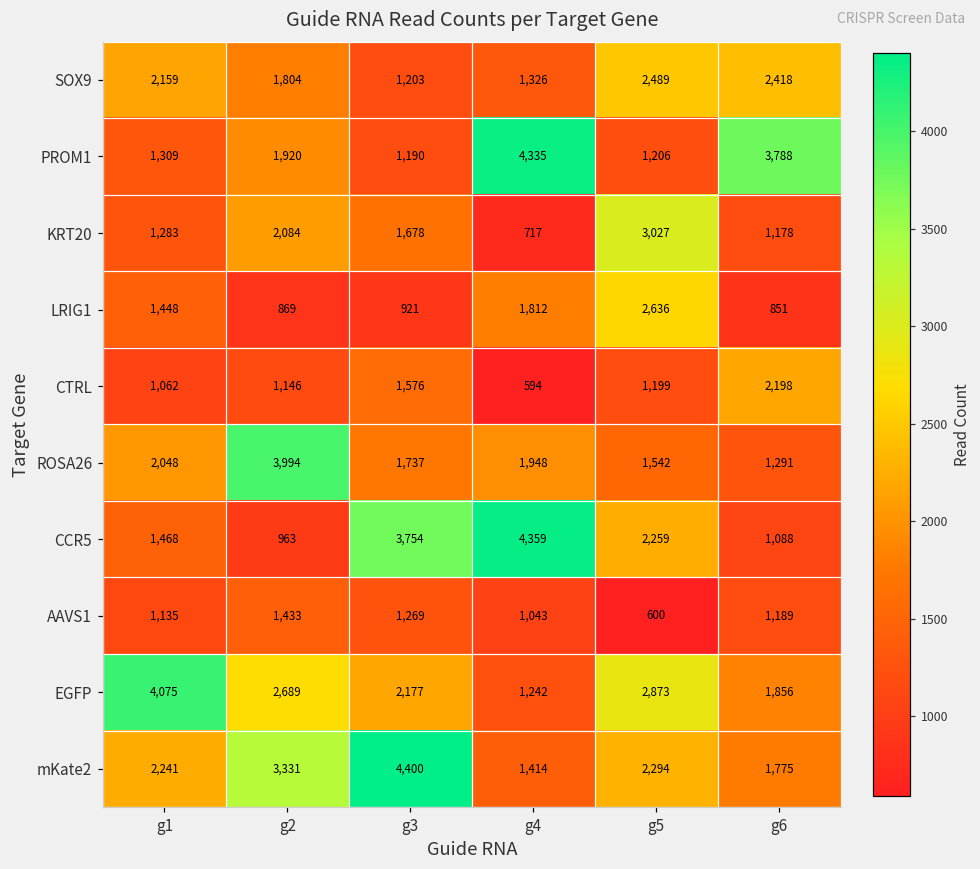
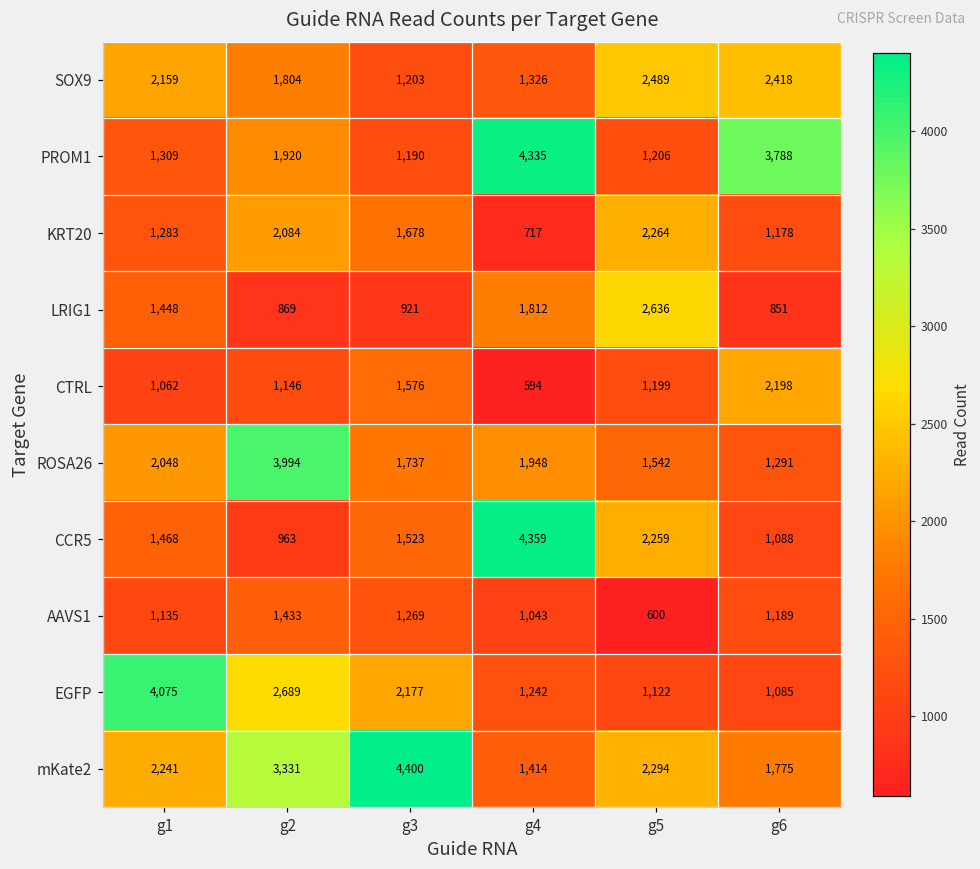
  {
    "SOX9": {
      "g1": "2,159",
      "g2": "1,804",
      "g3": "1,203",
      "g4": "1,326",
      "g5": "2,489",
      "g6": "2,418"
    },
    "PROM1": {
      "g1": "1,309",
      "g2": "1,920",
      "g3": "1,190",
      "g4": "4,335",
      "g5": "1,206",
      "g6": "3,788"
    },
    "KRT20": {
      "g1": "1,283",
      "g2": "2,084",
      "g3": "1,678",
      "g4": "717",
-     "g5": "3,027",
+     "g5": "2,264",
      "g6": "1,178"
    },
    "LRIG1": {
      "g1": "1,448",
      "g2": "869",
      "g3": "921",
      "g4": "1,812",
      "g5": "2,636",
      "g6": "851"
    },
    "CTRL": {
      "g1": "1,062",
      "g2": "1,146",
      "g3": "1,576",
      "g4": "594",
      "g5": "1,199",
      "g6": "2,198"
    },
    "ROSA26": {
      "g1": "2,048",
      "g2": "3,994",
      "g3": "1,737",
      "g4": "1,948",
      "g5": "1,542",
      "g6": "1,291"
    },
    "CCR5": {
      "g1": "1,468",
      "g2": "963",
-     "g3": "3,754",
+     "g3": "1,523",
      "g4": "4,359",
      "g5": "2,259",
      "g6": "1,088"
    },
    "AAVS1": {
      "g1": "1,135",
      "g2": "1,433",
      "g3": "1,269",
      "g4": "1,043",
      "g5": "600",
      "g6": "1,189"
    },
    "EGFP": {
      "g1": "4,075",
      "g2": "2,689",
      "g3": "2,177",
      "g4": "1,242",
-     "g5": "2,873",
-     "g6": "1,856"
+     "g5": "1,122",
+     "g6": "1,085"
    },
    "mKate2": {
      "g1": "2,241",
      "g2": "3,331",
      "g3": "4,400",
      "g4": "1,414",
      "g5": "2,294",
      "g6": "1,775"
    }
  }
